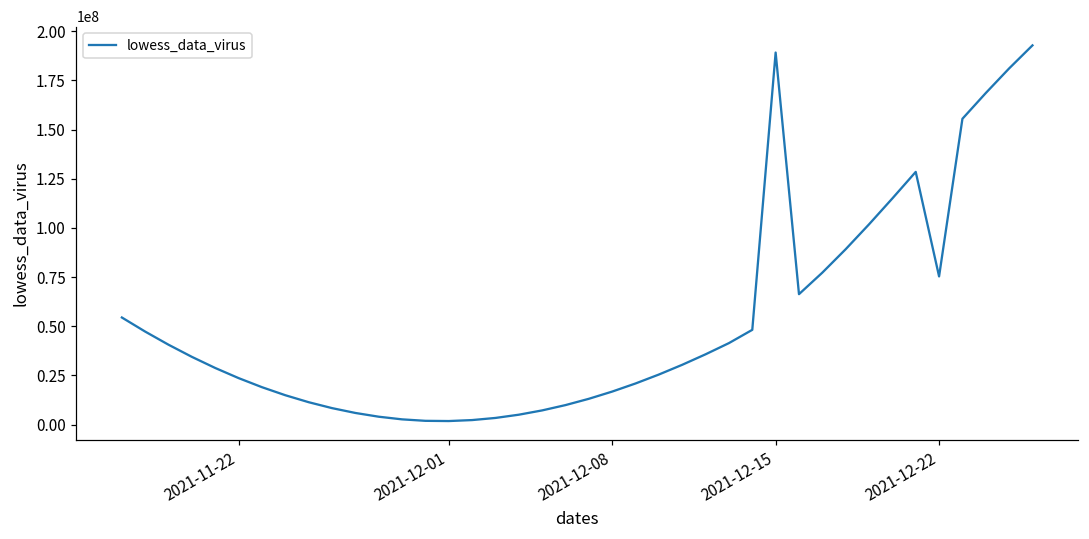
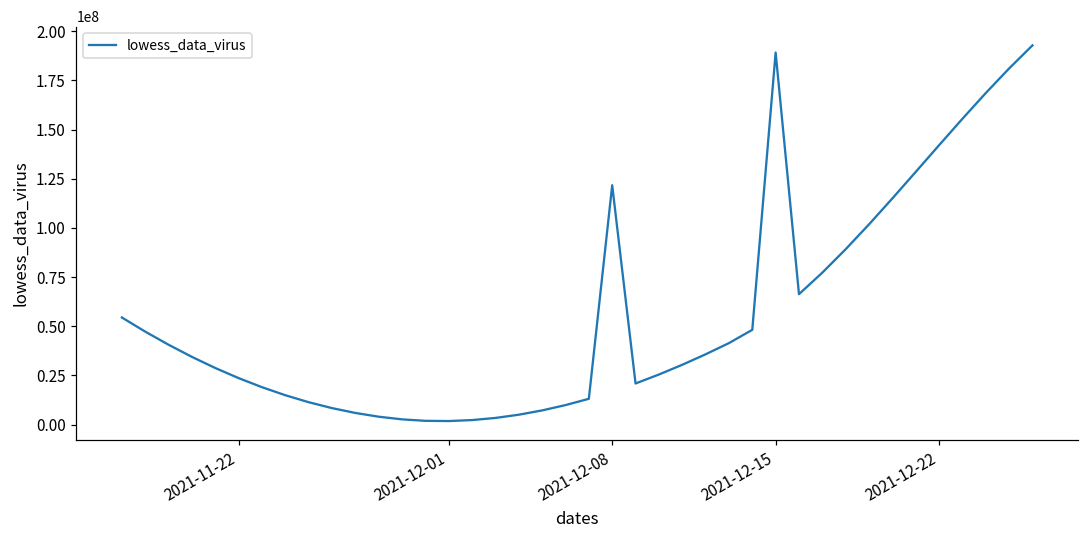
  {
    "2021-11-22": 24000000,
    "2021-12-01": 2000000,
-   "2021-12-08": 17000000,
+   "2021-12-08": 122000000,
    "2021-12-15": 189000000,
-   "2021-12-22": 75000000
+   "2021-12-22": 142000000
  }
